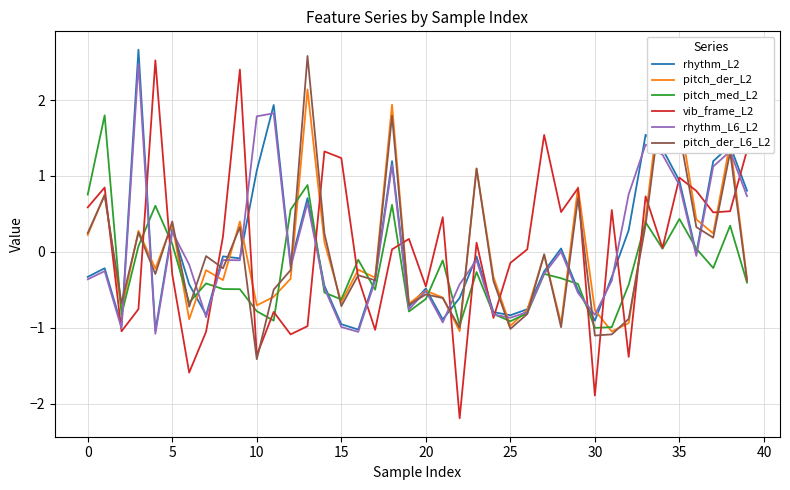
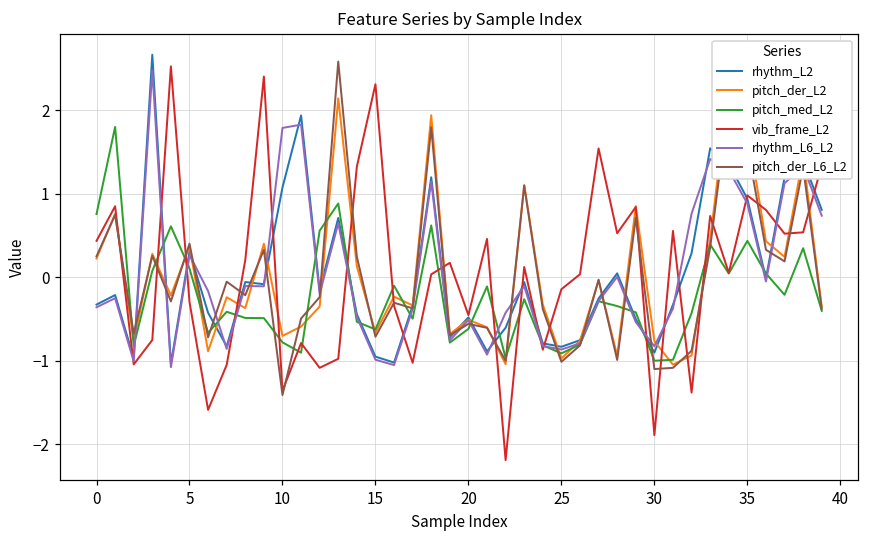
  {
    "rhythm_L2": {
      "5": 0.3,
      "10": 1.1,
      "15": -1.0,
      "25": -0.8,
      "30": -0.9,
      "35": 0.9
    },
    "pitch_der_L2": {
      "10": -0.7,
      "15": -0.7,
      "25": -1.0,
      "30": -0.8
    },
    "pitch_med_L2": {
      "0": 0.8,
      "5": 0.1,
      "10": -0.8,
      "15": -0.6,
      "20": -0.6,
      "25": -0.9,
      "30": -1.0,
      "35": 0.4
    },
    "vib_frame_L2": {
-     "0": 0.6,
+     "0": 0.4,
      "5": -0.3,
      "10": -1.4,
-     "15": 1.2,
+     "15": 2.3,
      "25": -0.1,
      "30": -1.9,
      "35": 1.0
    },
    "rhythm_L6_L2": {
      "5": 0.3,
      "10": 1.8,
      "15": -1.0,
      "25": -0.9,
      "30": -0.8,
      "35": 0.9
    },
    "pitch_der_L6_L2": {
      "10": -1.4,
      "15": -0.7,
      "20": -0.6,
      "25": -1.0,
      "30": -1.1
    }
  }
